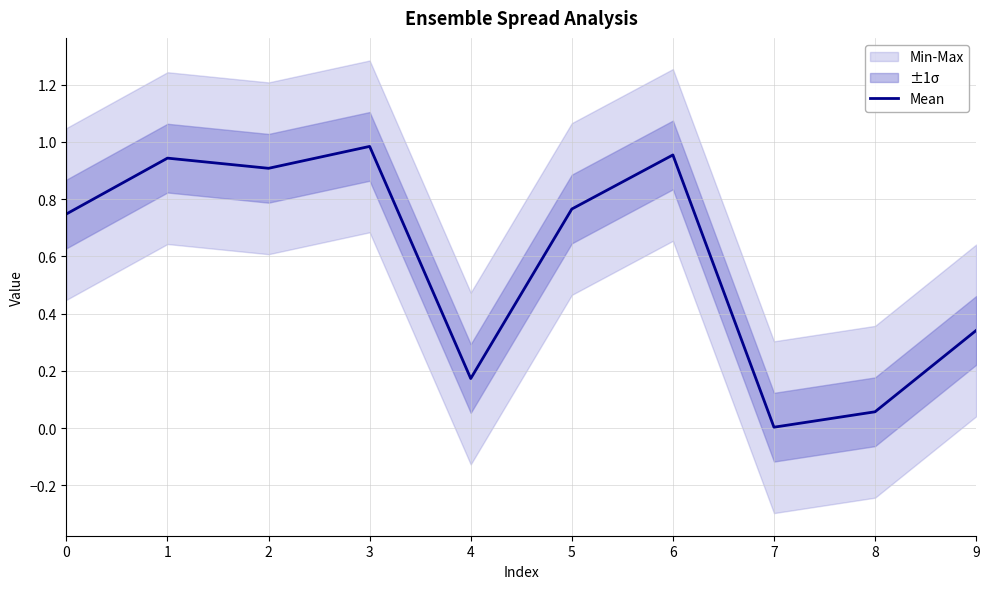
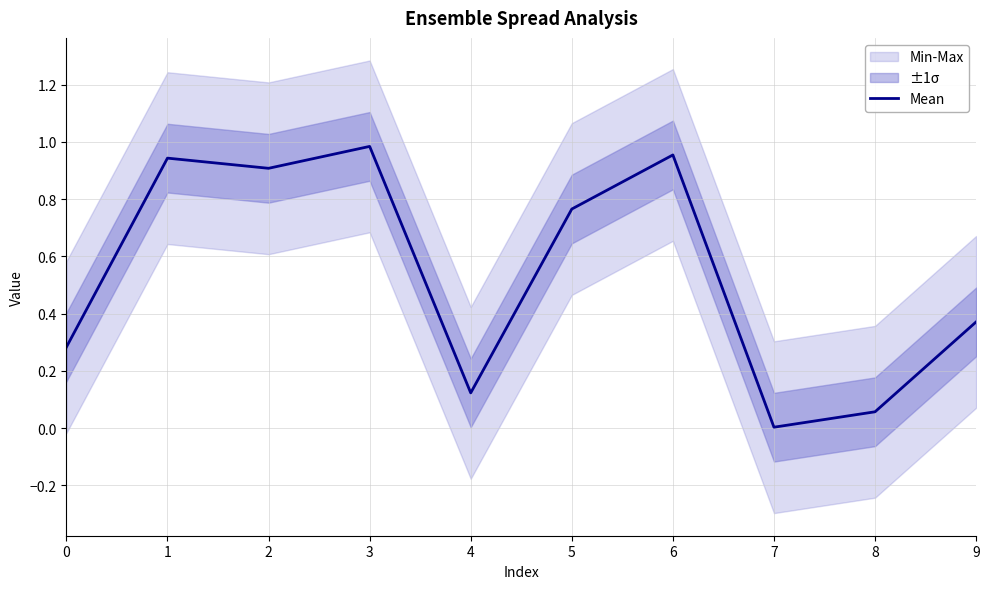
  {
    "Mean": {
-     "0": 0.75,
+     "0": 0.28,
      "1": 0.94,
      "2": 0.91,
      "3": 0.98,
-     "4": 0.17,
+     "4": 0.12,
      "5": 0.77,
      "6": 0.95,
      "7": 0.00,
      "8": 0.06,
-     "9": 0.34
+     "9": 0.37
    }
  }
